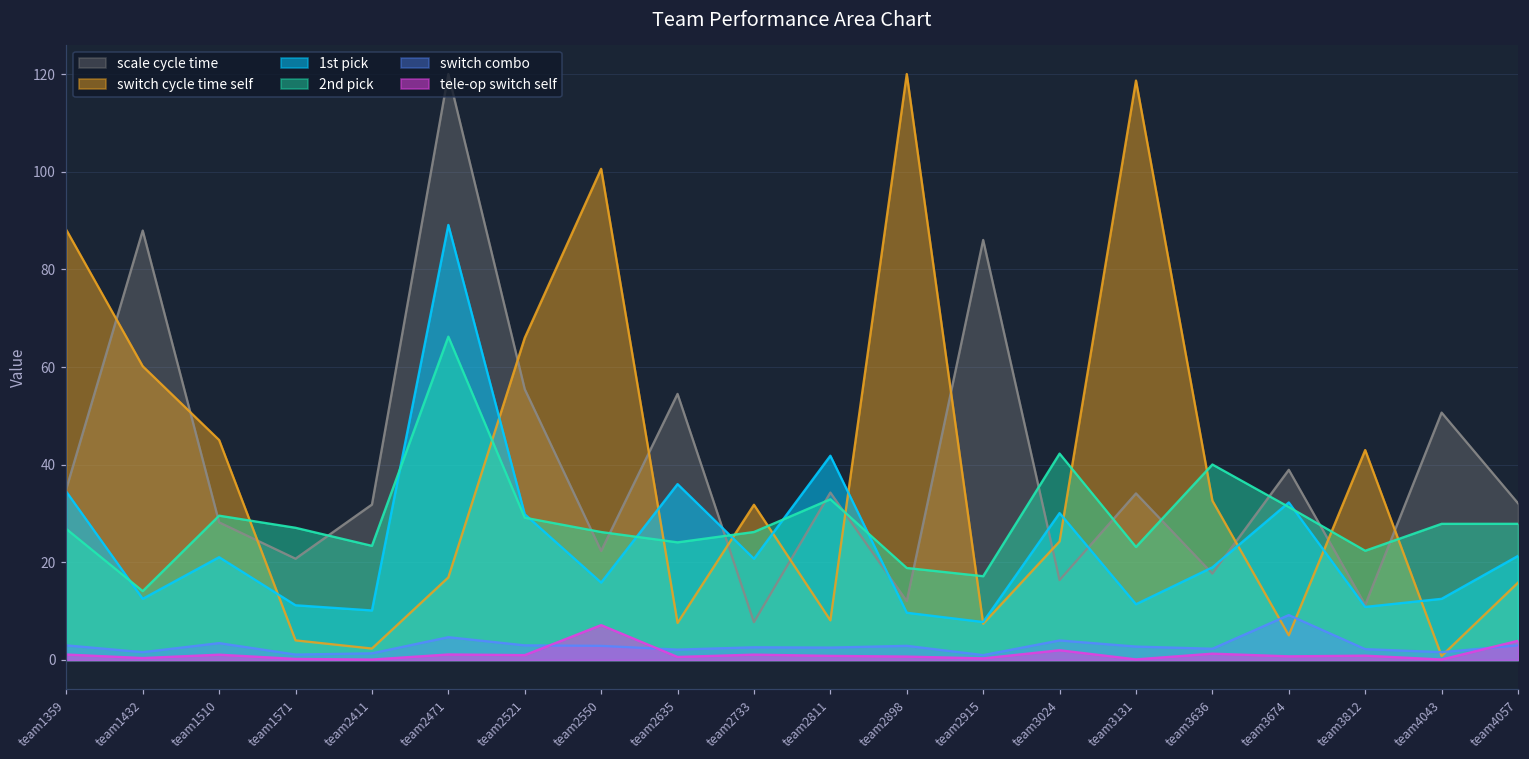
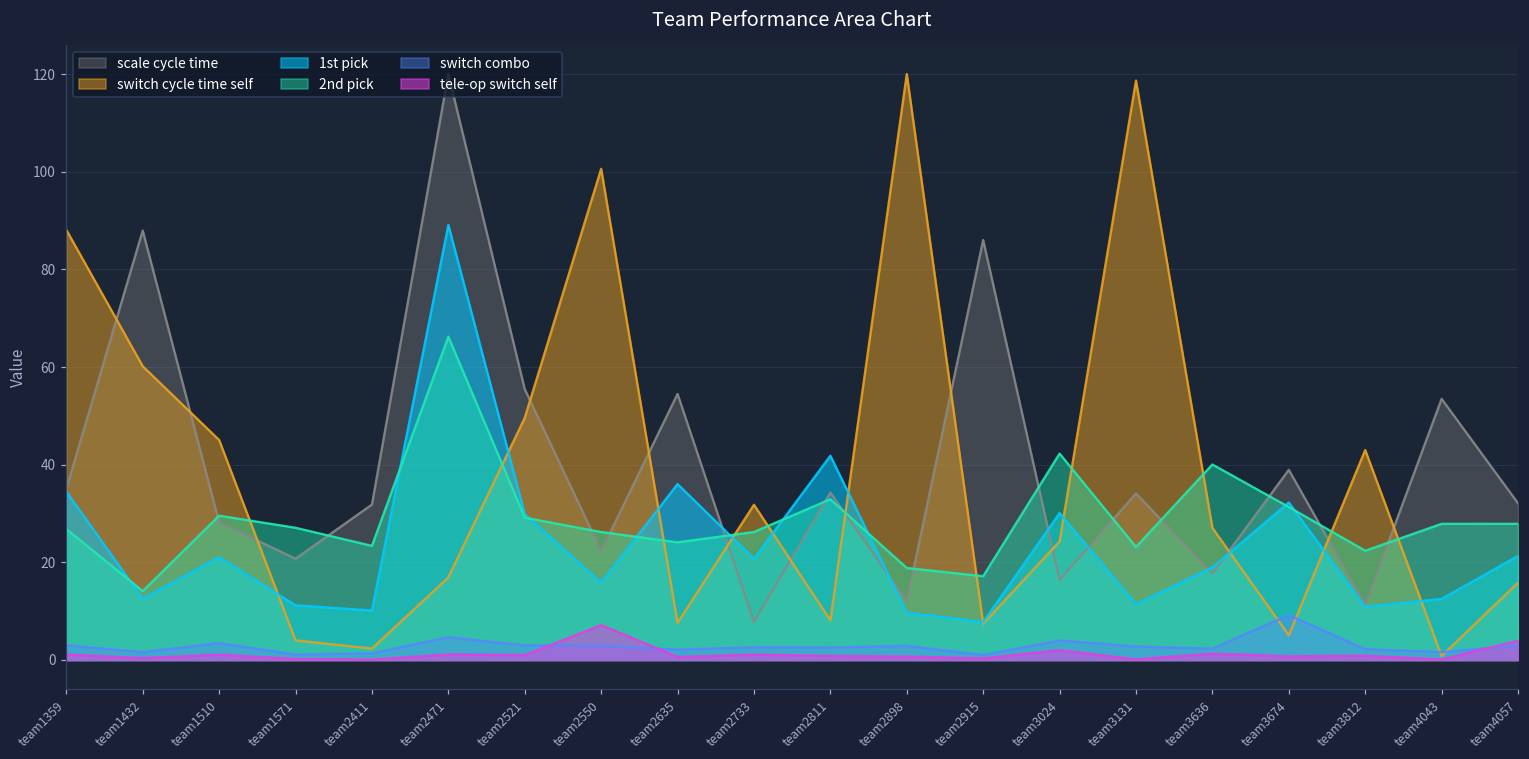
  {
    "scale cycle time": {
      "team1359": 35,
      "team1432": 88,
      "team1510": 28,
      "team1571": 21,
      "team2411": 32,
      "team2521": 55,
      "team2550": 22,
      "team2635": 54,
      "team2733": 8,
      "team2811": 34,
      "team2898": 12,
      "team2915": 86,
      "team3024": 16,
      "team3131": 34,
      "team3636": 18,
      "team3674": 39,
-     "team4043": 51,
+     "team4043": 53,
      "team4057": 32
    },
    "switch cycle time self": {
      "team1359": 88,
      "team1432": 60,
      "team1510": 45,
      "team1571": 4,
      "team2411": 2,
      "team2471": 17,
-     "team2521": 66,
+     "team2521": 50,
      "team2550": 101,
      "team2635": 8,
      "team2733": 32,
      "team2811": 8,
      "team2898": 120,
      "team3024": 24,
      "team3131": 119,
-     "team3636": 33,
+     "team3636": 27,
      "team3674": 5,
      "team3812": 43,
      "team4043": 1,
      "team4057": 16
    },
    "1st pick": {
      "team1359": 34,
      "team1432": 13,
      "team1510": 21,
      "team1571": 11,
      "team2411": 10,
      "team2471": 89,
      "team2521": 30,
      "team2550": 16,
      "team2635": 36,
      "team2733": 21,
      "team2811": 42,
      "team2898": 10,
      "team3024": 30,
      "team3131": 11,
      "team3636": 19,
      "team3674": 32,
      "team4043": 13,
      "team4057": 21
    },
    "2nd pick": {
      "team1359": 27,
      "team1432": 14,
      "team1510": 30,
      "team1571": 27,
      "team2411": 23,
      "team2471": 66,
      "team2521": 29,
      "team2550": 26,
      "team2635": 24,
      "team2733": 26,
      "team2811": 33,
      "team2898": 19,
      "team2915": 17,
      "team3024": 42,
      "team3131": 23,
      "team3636": 40,
      "team3674": 31,
      "team3812": 22,
      "team4043": 28,
      "team4057": 28
    },
    "switch combo": {
      "team1359": 3,
      "team1432": 2,
      "team1510": 3,
      "team1571": 1,
      "team2411": 1,
      "team2471": 5,
      "team2521": 3,
      "team2550": 3,
      "team2635": 2,
      "team2733": 3,
      "team2811": 3,
      "team2898": 3,
      "team2915": 1,
      "team3024": 4,
      "team3131": 3,
      "team3636": 2,
      "team3674": 9,
      "team3812": 2,
      "team4043": 2,
      "team4057": 3
    },
    "tele-op switch self": {
      "team1359": 1,
      "team1432": 0,
      "team1510": 1,
      "team1571": 0,
      "team2411": 0,
      "team2471": 1,
      "team2521": 1,
      "team2550": 7,
      "team2635": 1,
      "team2733": 1,
      "team2811": 1,
      "team2898": 1,
      "team2915": 0,
      "team3024": 2,
      "team3131": 0,
      "team3636": 1,
      "team3674": 1,
      "team3812": 1,
      "team4043": 0,
      "team4057": 4
    }
  }
